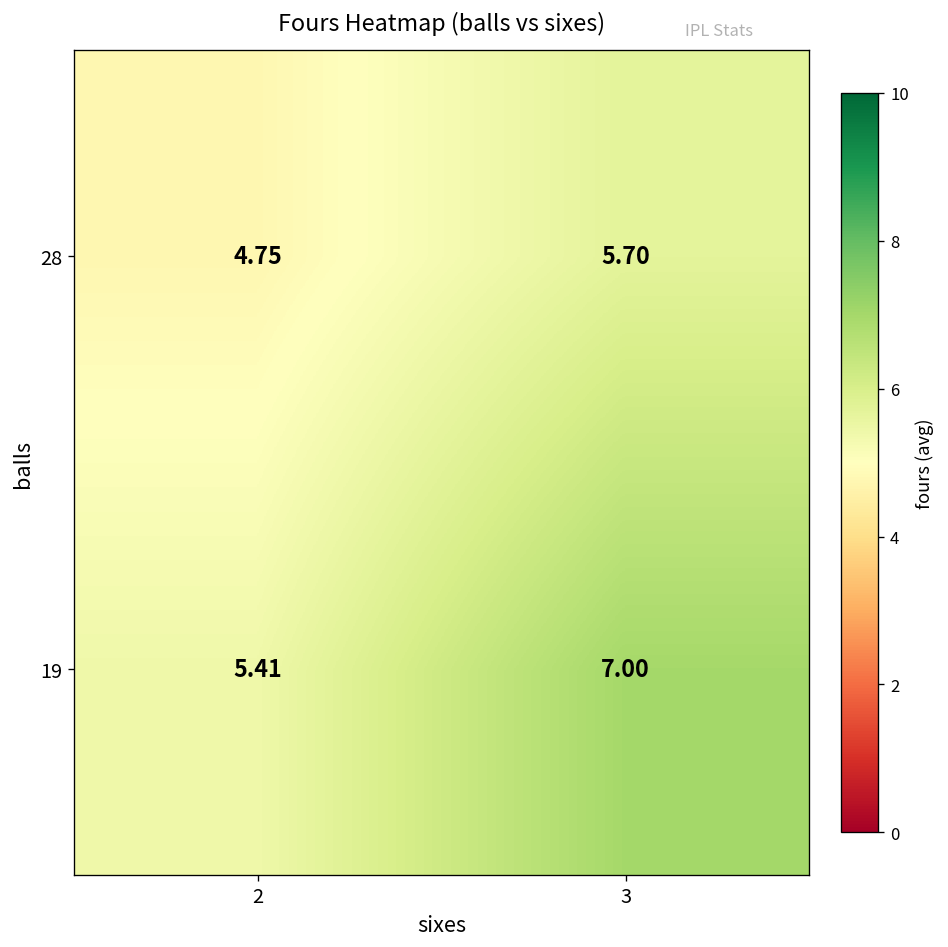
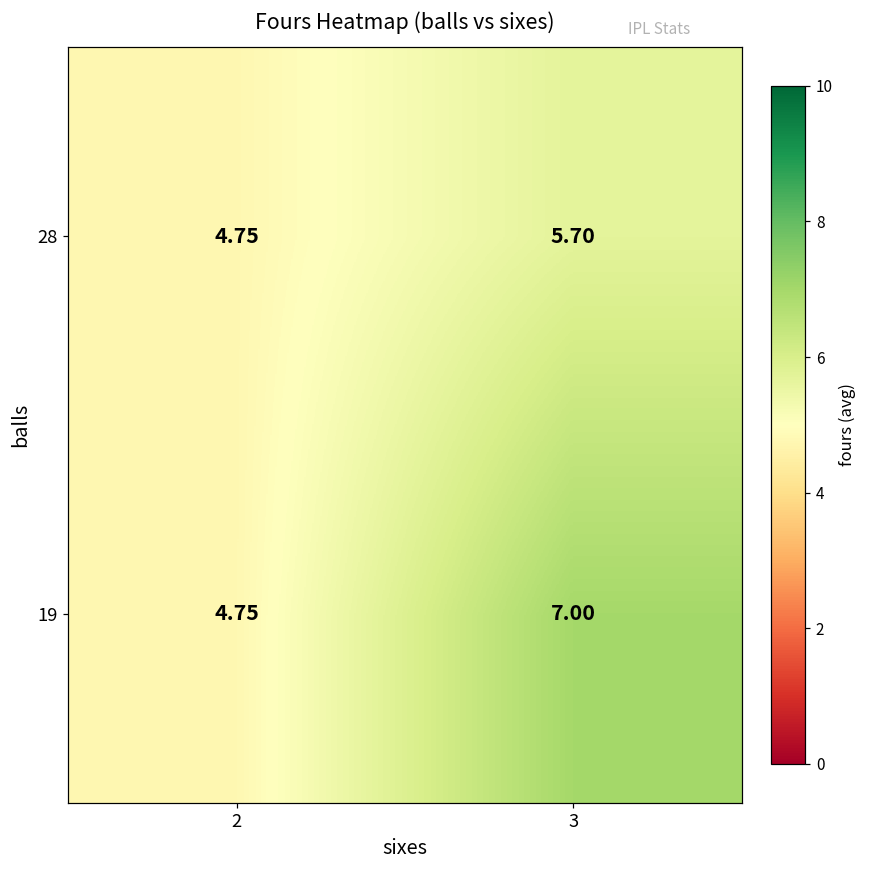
  {
    "28": {
      "2": 4.75,
      "3": 5.70
    },
    "19": {
-     "2": 5.41,
+     "2": 4.75,
      "3": 7.00
    }
  }
